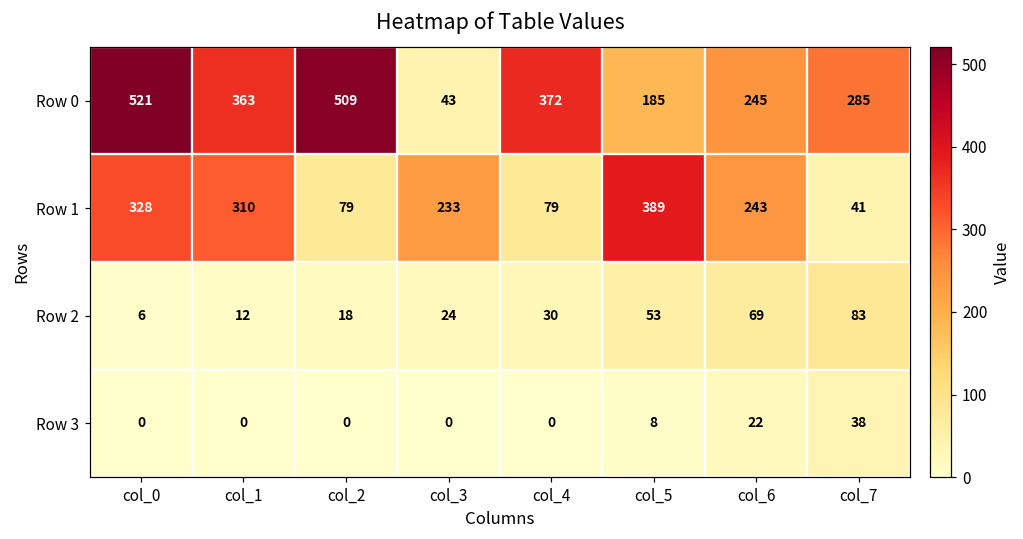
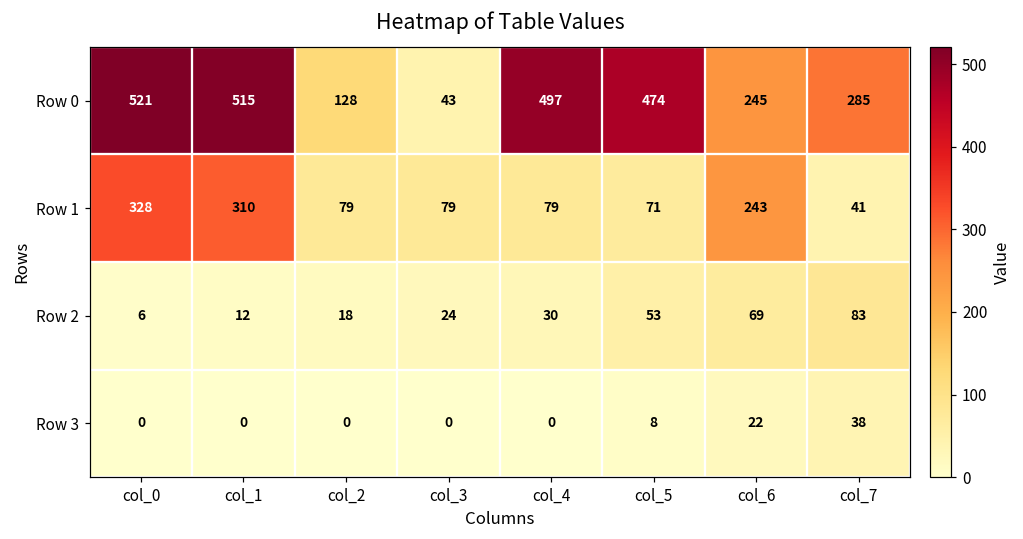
  {
    "Row 0": {
      "col_0": 521,
-     "col_1": 363,
-     "col_2": 509,
+     "col_1": 515,
+     "col_2": 128,
      "col_3": 43,
-     "col_4": 372,
-     "col_5": 185,
+     "col_4": 497,
+     "col_5": 474,
      "col_6": 245,
      "col_7": 285
    },
    "Row 1": {
      "col_0": 328,
      "col_1": 310,
      "col_2": 79,
-     "col_3": 233,
+     "col_3": 79,
      "col_4": 79,
-     "col_5": 389,
+     "col_5": 71,
      "col_6": 243,
      "col_7": 41
    },
    "Row 2": {
      "col_0": 6,
      "col_1": 12,
      "col_2": 18,
      "col_3": 24,
      "col_4": 30,
      "col_5": 53,
      "col_6": 69,
      "col_7": 83
    },
    "Row 3": {
      "col_0": 0,
      "col_1": 0,
      "col_2": 0,
      "col_3": 0,
      "col_4": 0,
      "col_5": 8,
      "col_6": 22,
      "col_7": 38
    }
  }
